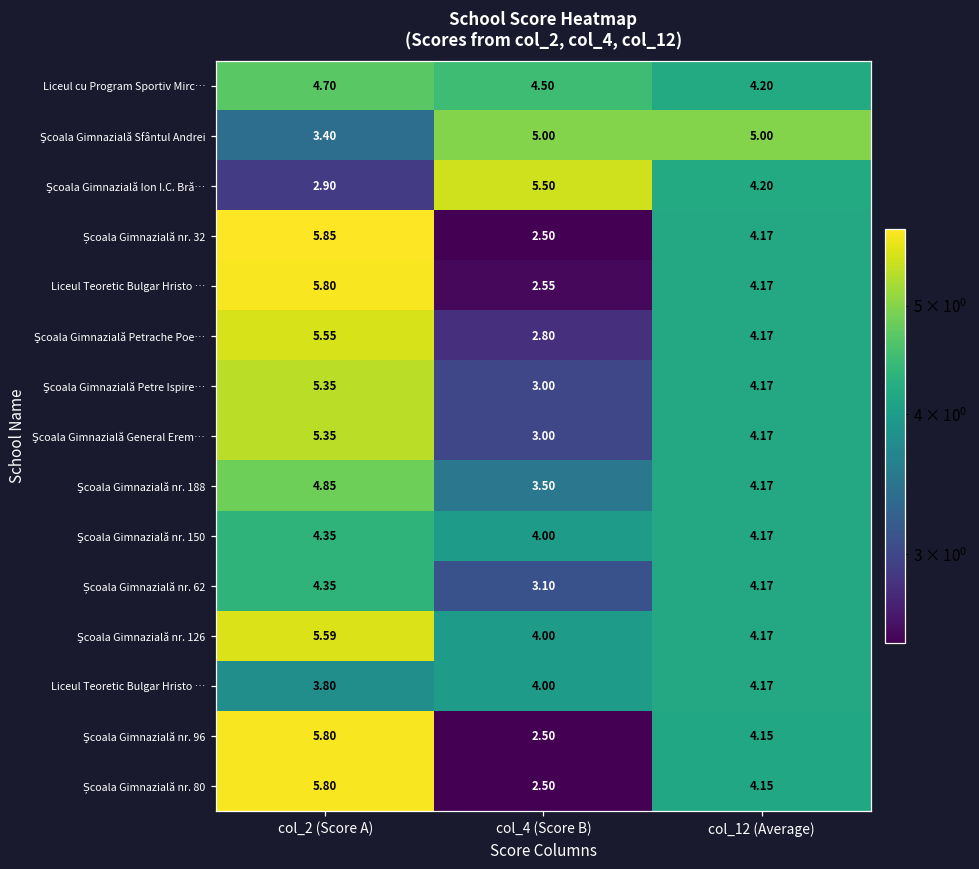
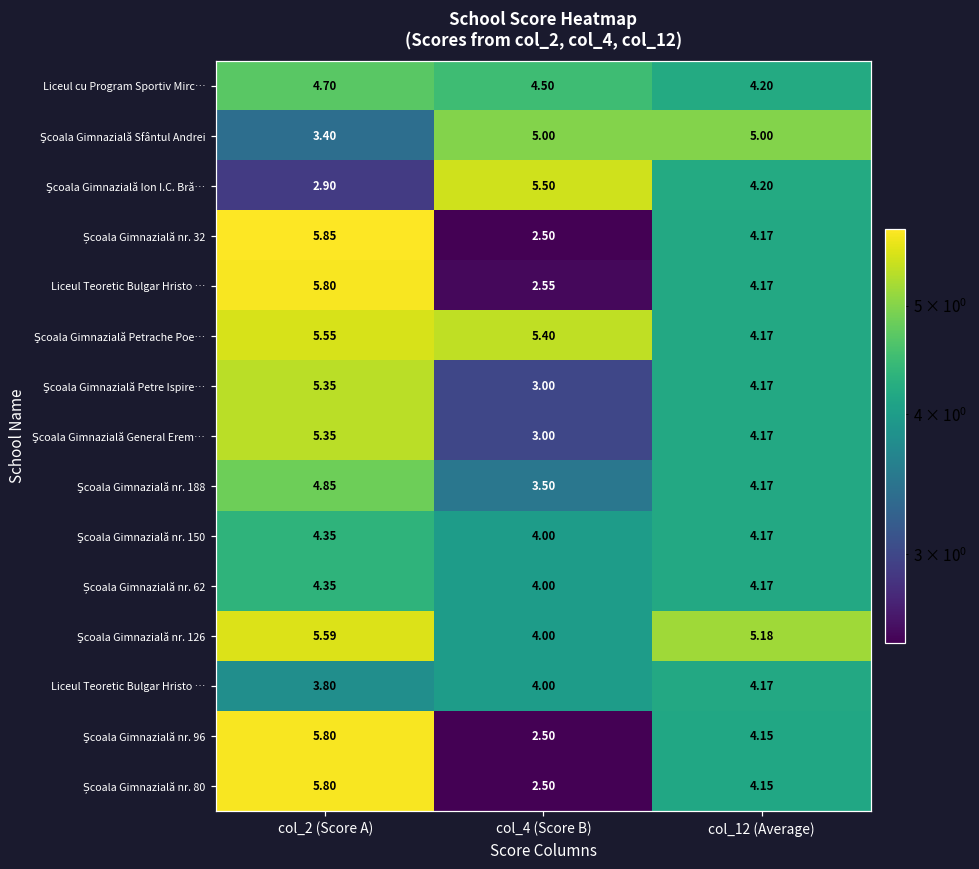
  {
    "Liceul cu Program Sportiv Mirc…": {
      "col_2 (Score A)": 4.70,
      "col_4 (Score B)": 4.50,
      "col_12 (Average)": 4.20
    },
    "Şcoala Gimnazială Sfântul Andrei": {
      "col_2 (Score A)": 3.40,
      "col_4 (Score B)": 5.00,
      "col_12 (Average)": 5.00
    },
    "Şcoala Gimnazială Ion I.C. Bră…": {
      "col_2 (Score A)": 2.90,
      "col_4 (Score B)": 5.50,
      "col_12 (Average)": 4.20
    },
    "Școala Gimnazială nr. 32": {
      "col_2 (Score A)": 5.85,
      "col_4 (Score B)": 2.50,
      "col_12 (Average)": 4.17
    },
    "Şcoala Gimnazială Petrache Poe…": {
      "col_2 (Score A)": 5.55,
-     "col_4 (Score B)": 2.80,
+     "col_4 (Score B)": 5.40,
      "col_12 (Average)": 4.17
    },
    "Şcoala Gimnazială Petre Ispire…": {
      "col_2 (Score A)": 5.35,
      "col_4 (Score B)": 3.00,
      "col_12 (Average)": 4.17
    },
    "Şcoala Gimnazială General Erem…": {
      "col_2 (Score A)": 5.35,
      "col_4 (Score B)": 3.00,
      "col_12 (Average)": 4.17
    },
    "Şcoala Gimnazială nr. 188": {
      "col_2 (Score A)": 4.85,
      "col_4 (Score B)": 3.50,
      "col_12 (Average)": 4.17
    },
    "Şcoala Gimnazială nr. 150": {
      "col_2 (Score A)": 4.35,
      "col_4 (Score B)": 4.00,
      "col_12 (Average)": 4.17
    },
    "Școala Gimnazială nr. 62": {
      "col_2 (Score A)": 4.35,
-     "col_4 (Score B)": 3.10,
+     "col_4 (Score B)": 4.00,
      "col_12 (Average)": 4.17
    },
    "Şcoala Gimnazială nr. 126": {
      "col_2 (Score A)": 5.59,
      "col_4 (Score B)": 4.00,
-     "col_12 (Average)": 4.17
+     "col_12 (Average)": 5.18
    },
    "Şcoala Gimnazială nr. 96": {
      "col_2 (Score A)": 5.80,
      "col_4 (Score B)": 2.50,
      "col_12 (Average)": 4.15
    },
    "Școala Gimnazială nr. 80": {
      "col_2 (Score A)": 5.80,
      "col_4 (Score B)": 2.50,
      "col_12 (Average)": 4.15
    }
  }
